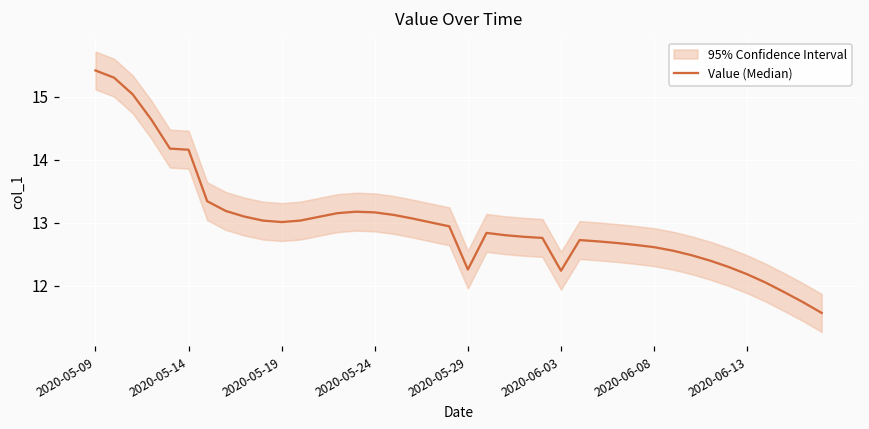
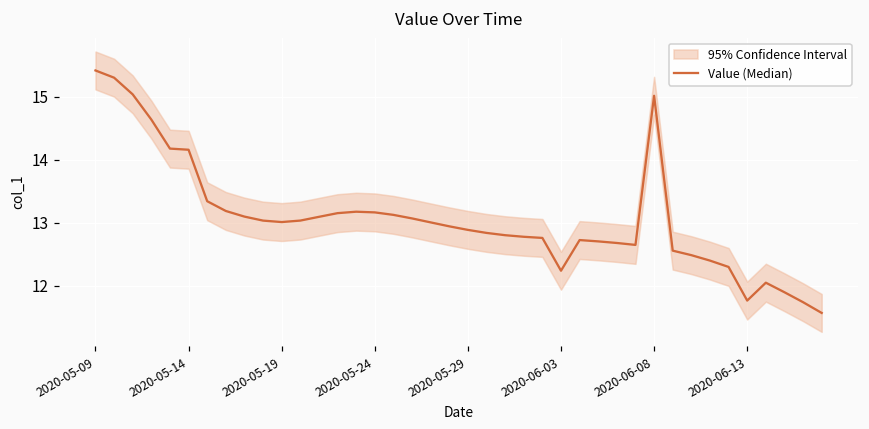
  {
    "Value (Median)": {
      "2020-05-09": 15.4,
      "2020-05-14": 14.2,
      "2020-05-19": 13.0,
      "2020-05-24": 13.2,
-     "2020-05-29": 12.3,
+     "2020-05-29": 12.9,
      "2020-06-03": 12.2,
-     "2020-06-08": 12.6,
-     "2020-06-13": 12.2
+     "2020-06-08": 15.0,
+     "2020-06-13": 11.8
    }
  }
